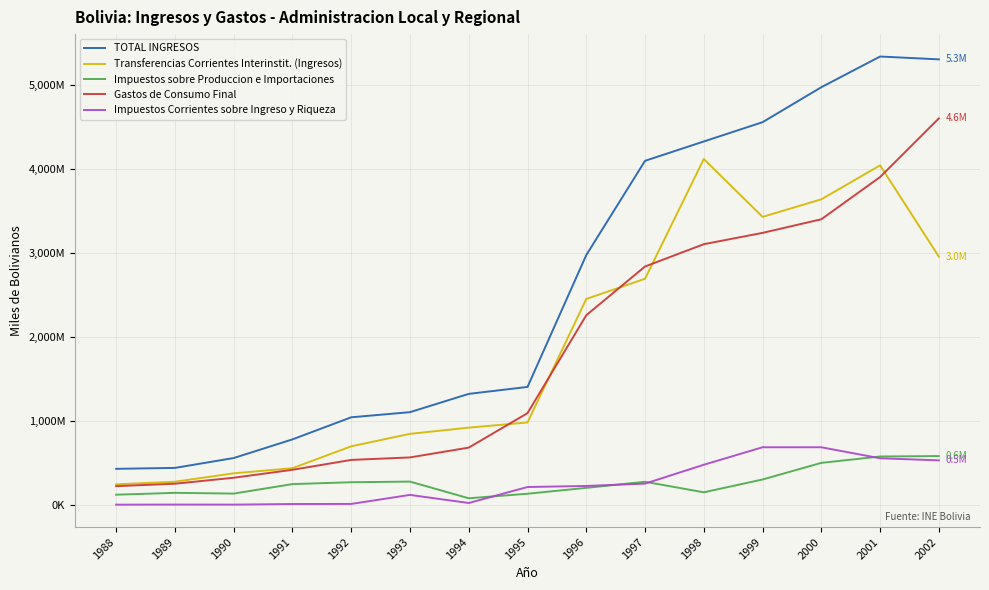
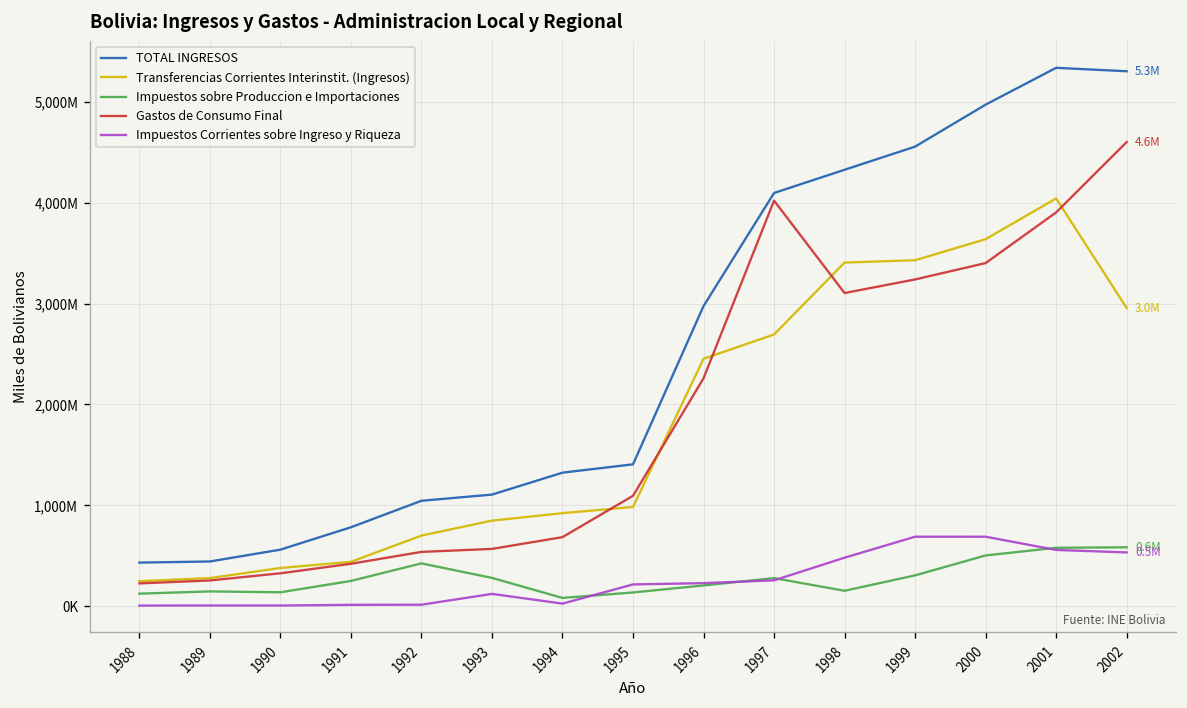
  {
    "TOTAL INGRESOS": {
      "2002": "5.3M"
    },
    "Transferencias Corrientes Interinstit. (Ingresos)": {
      "1990": "400,000,000",
      "1992": "700,000,000",
      "1993": "800,000,000",
      "1994": "900,000,000",
      "1995": "1,000,000,000",
      "1996": "2,500,000,000",
      "1997": "2,700,000,000",
-     "1998": "4,100,000,000",
+     "1998": "3,400,000,000",
      "1999": "3,400,000,000",
      "2000": "3,600,000,000",
      "2001": "4,000,000,000"
    },
    "Impuestos sobre Produccion e Importaciones": {
      "1988": "100,000,000",
      "1989": "100,000,000",
      "1990": "100,000,000",
      "1991": "300,000,000",
-     "1992": "300,000,000",
+     "1992": "400,000,000",
      "1993": "300,000,000",
      "1994": "100,000,000",
      "1995": "100,000,000",
      "1998": "200,000,000",
      "1999": "300,000,000",
      "2000": "500,000,000"
    },
    "Gastos de Consumo Final": {
      "1990": "300,000,000",
      "1992": "500,000,000",
      "1993": "600,000,000",
      "1994": "700,000,000",
      "1995": "1,100,000,000",
      "1996": "2,300,000,000",
-     "1997": "2,800,000,000",
+     "1997": "4,000,000,000",
      "1998": "3,100,000,000",
      "1999": "3,200,000,000",
      "2000": "3,400,000,000",
      "2001": "3,900,000,000"
    },
    "Impuestos Corrientes sobre Ingreso y Riqueza": {
      "1988": "0",
      "1989": "0",
      "1990": "0",
      "1991": "0",
      "1992": "0",
      "1993": "100,000,000",
      "1994": "0",
      "1995": "200,000,000",
      "1998": "500,000,000",
      "1999": "700,000,000",
      "2000": "700,000,000"
    }
  }
